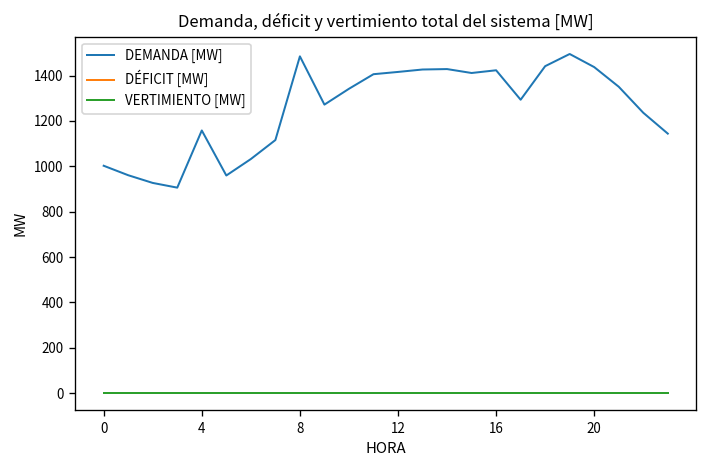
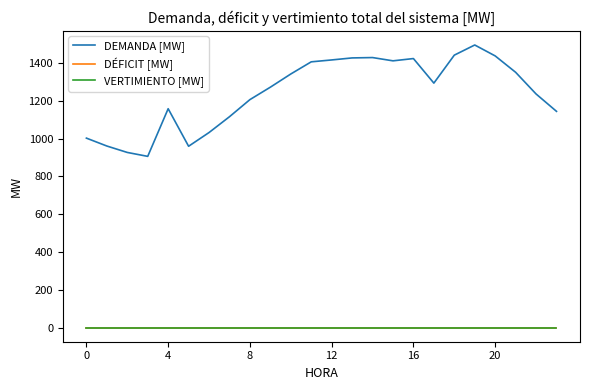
  {
    "DEMANDA [MW]": {
      "0": 1000,
      "4": 1160,
-     "8": 1480,
+     "8": 1210,
      "12": 1420,
      "16": 1420,
      "20": 1440
    },
    "VERTIMIENTO [MW]": {
      "0": 0,
      "4": 0,
      "8": 0,
      "12": 0,
      "16": 0,
      "20": 0
    }
  }
